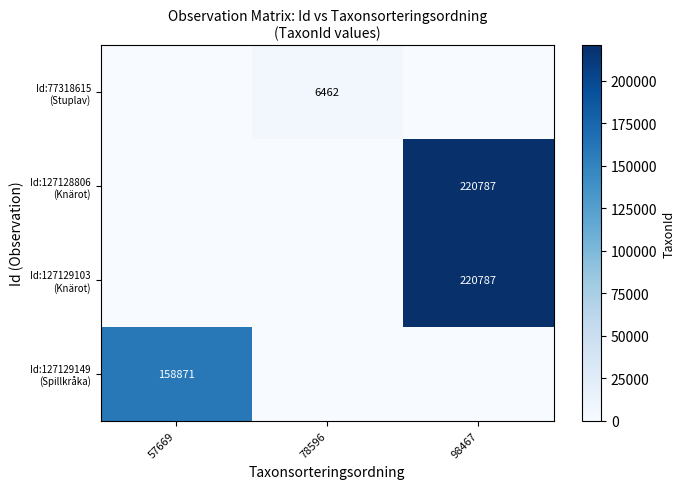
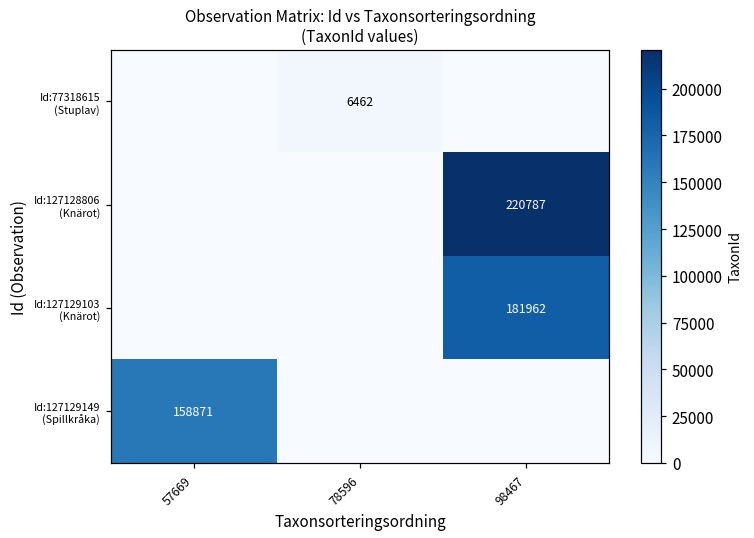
  {
    "Id:77318615 (Stuplav)": {
      "78596": 6462
    },
    "Id:127128806 (Knärot)": {
      "98467": 220787
    },
    "Id:127129103 (Knärot)": {
-     "98467": 220787
+     "98467": 181962
    },
    "Id:127129149 (Spillkråka)": {
      "57669": 158871
    }
  }
